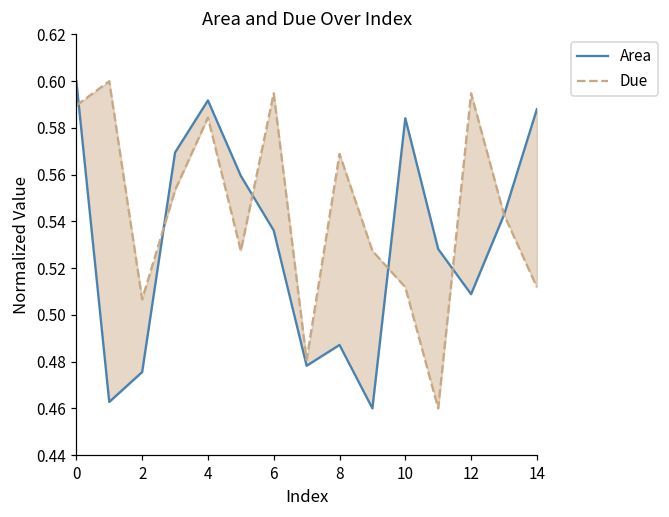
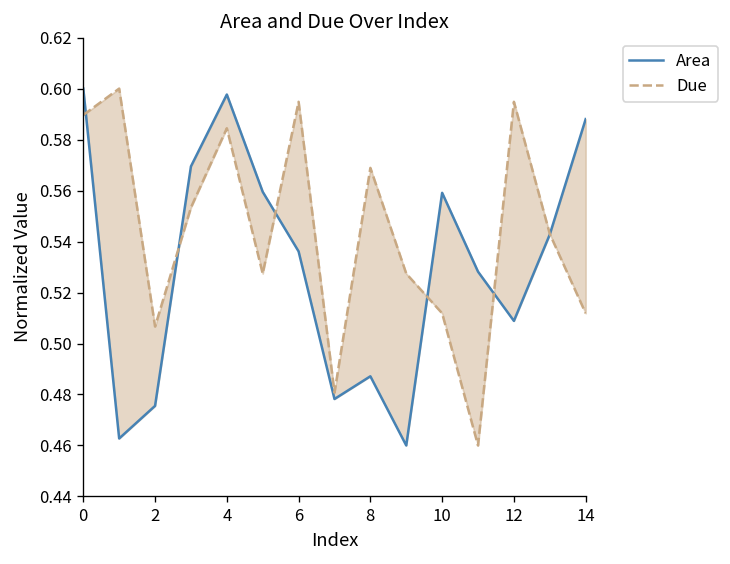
  {
    "Area": {
      "2": 0.476,
-     "4": 0.592,
+     "4": 0.598,
      "6": 0.536,
      "8": 0.487,
-     "10": 0.584,
+     "10": 0.559,
      "12": 0.509
    }
  }
